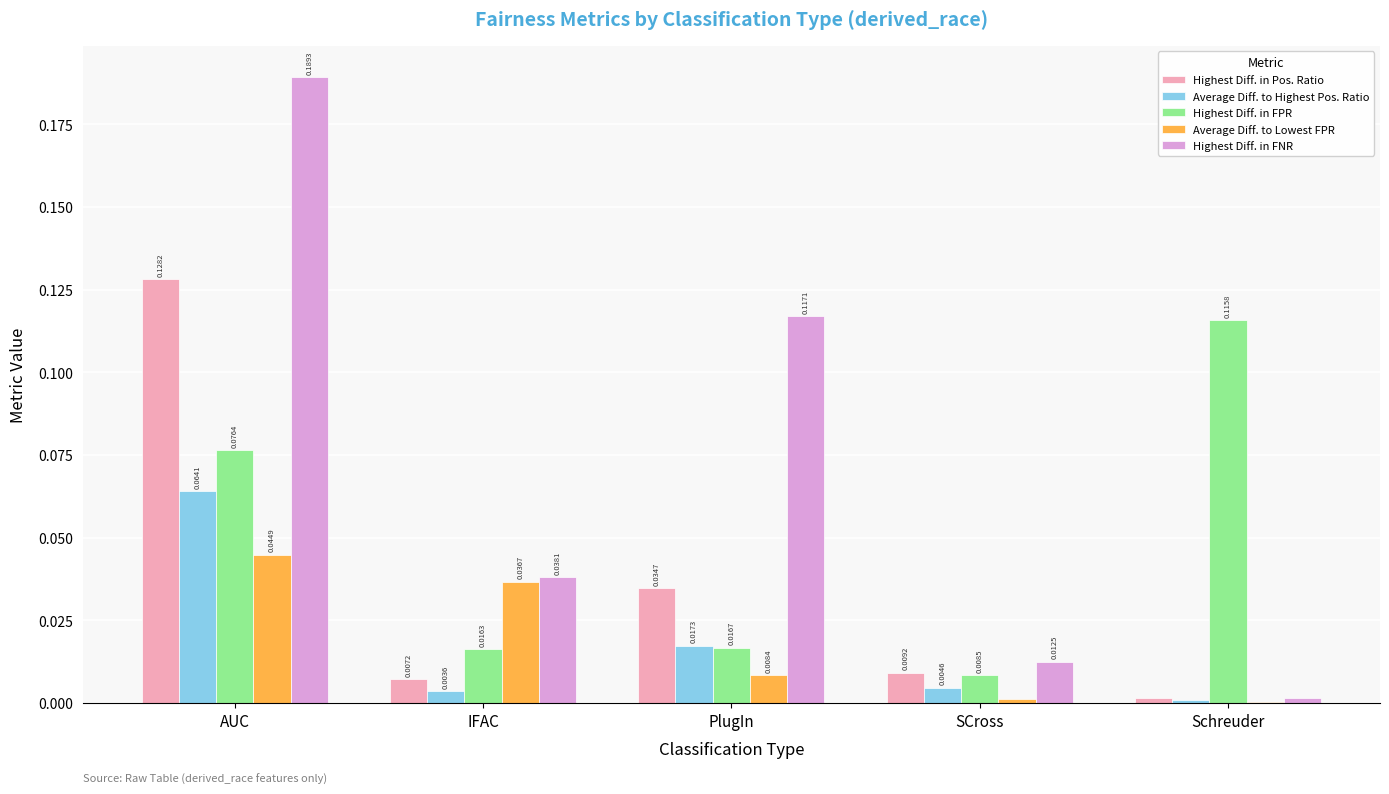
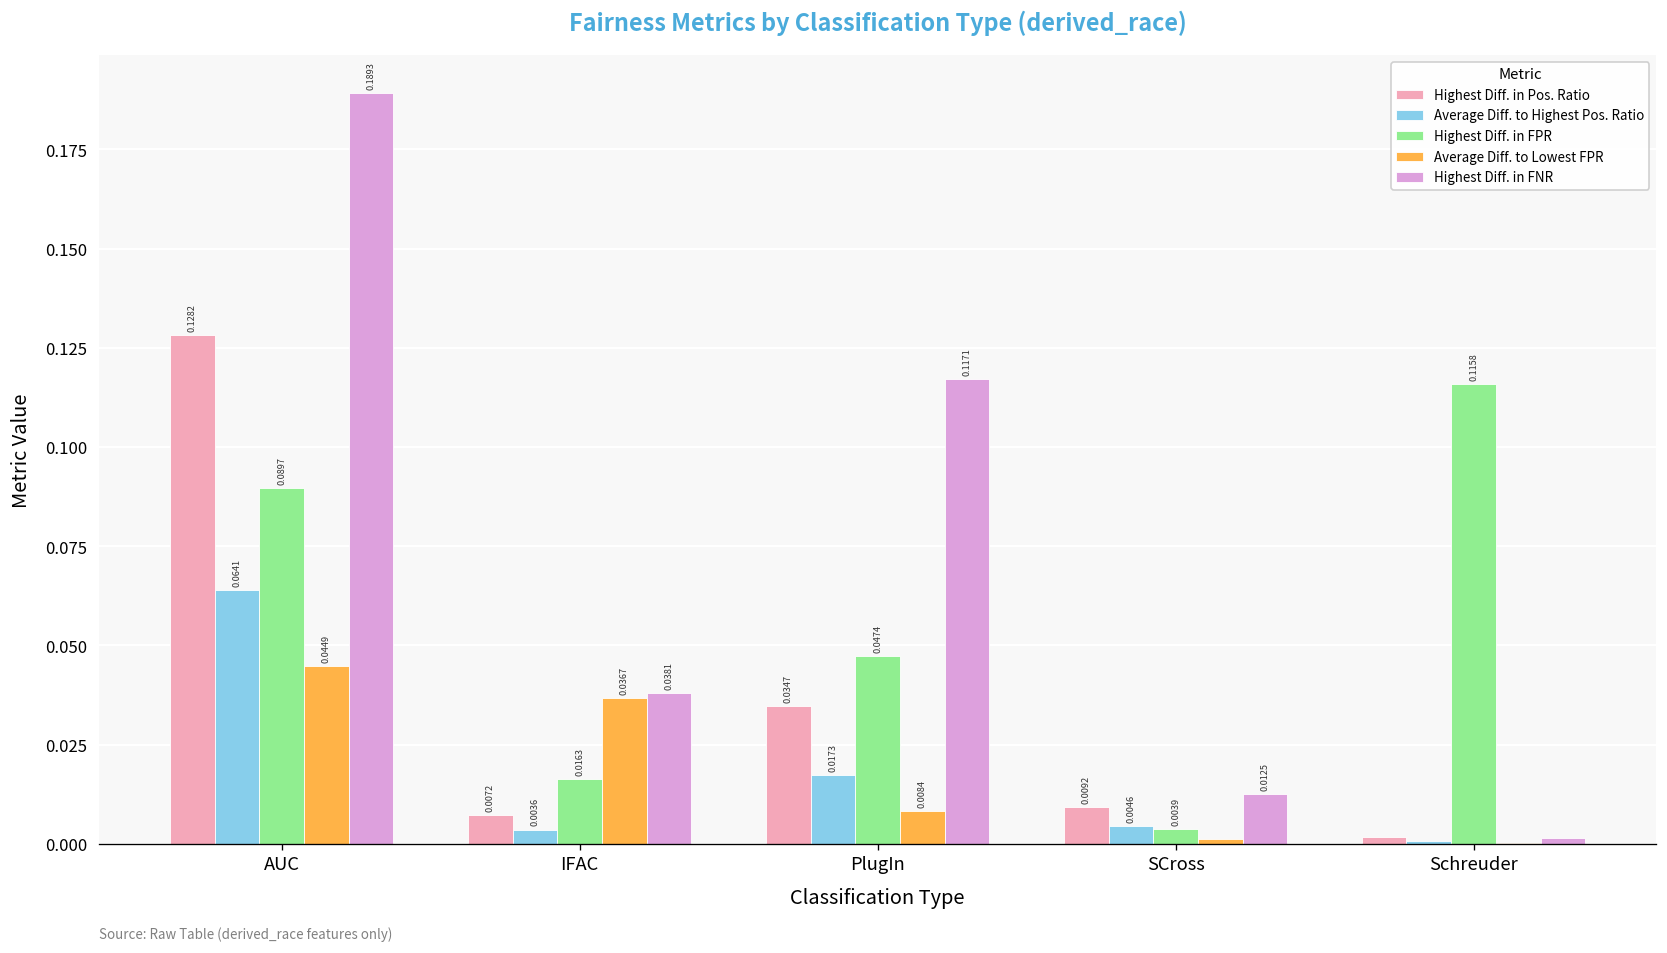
  {
    "Average Diff. to Highest Pos. Ratio": {
      "AUC": 0.0641,
      "IFAC": 0.0036,
      "PlugIn": 0.0173,
      "SCross": 0.0046
    },
    "Highest Diff. in FPR": {
-     "AUC": 0.0764,
+     "AUC": 0.0897,
      "IFAC": 0.0163,
-     "PlugIn": 0.0167,
-     "SCross": 0.0085,
+     "PlugIn": 0.0474,
+     "SCross": 0.0039,
      "Schreuder": 0.1158
    },
    "Average Diff. to Lowest FPR": {
      "AUC": 0.0449,
      "IFAC": 0.0367,
      "PlugIn": 0.0084
    }
  }
